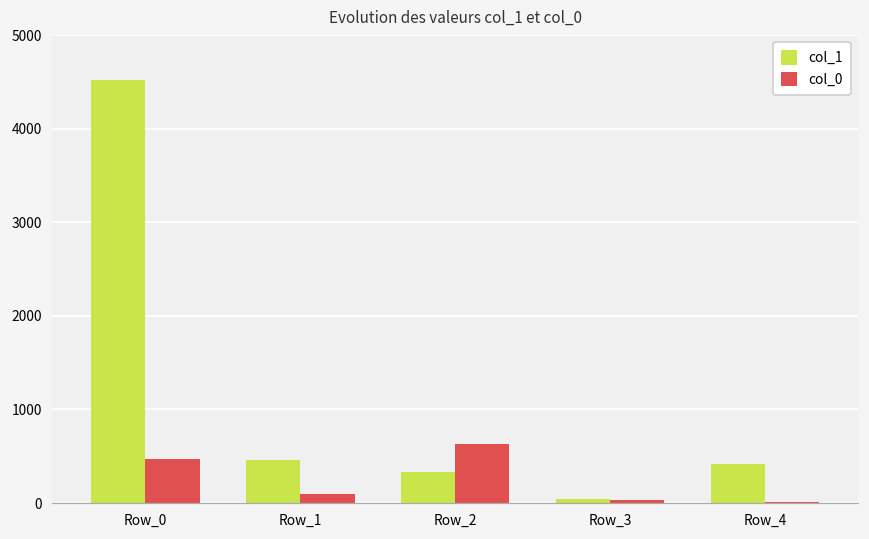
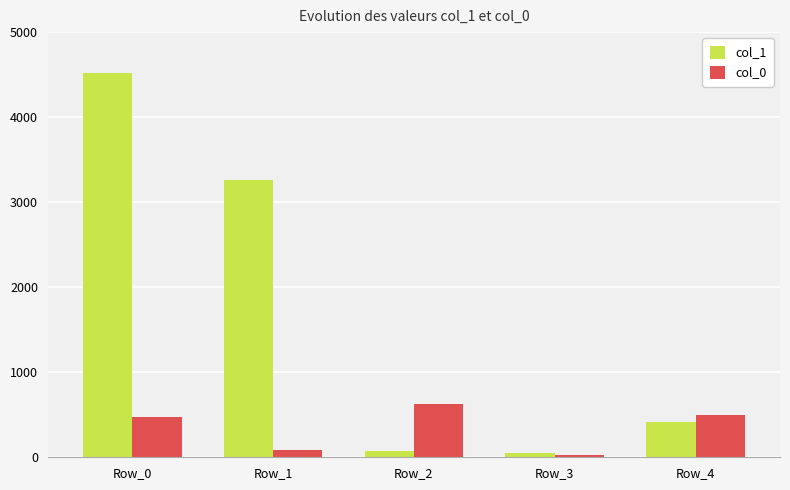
  {
    "col_1": {
      "Row_0": 4500,
-     "Row_1": 500,
-     "Row_2": 300,
+     "Row_1": 3300,
+     "Row_2": 100,
      "Row_3": 0,
      "Row_4": 400
    },
    "col_0": {
      "Row_0": 500,
      "Row_1": 100,
      "Row_2": 600,
-     "Row_4": 0
+     "Row_4": 500
    }
  }
